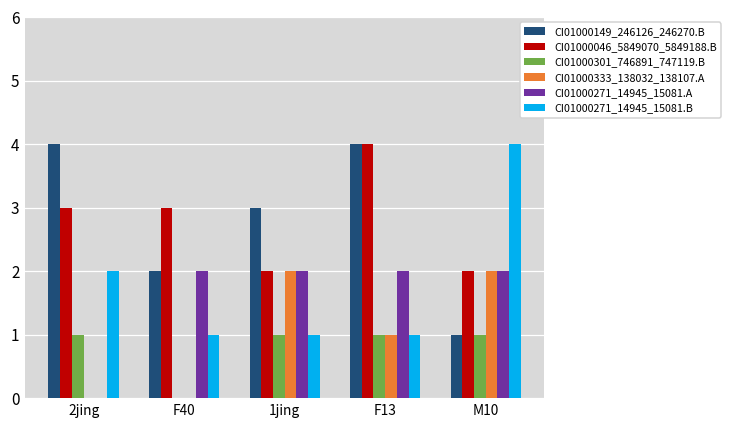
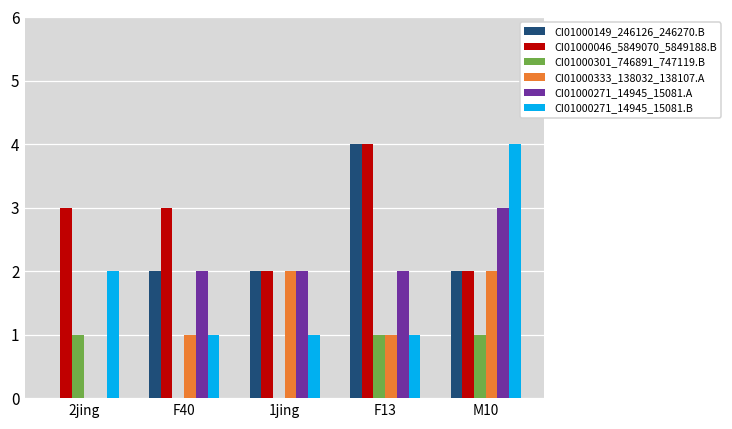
  {
    "CI01000149_246126_246270.B": {
-     "2jing": 4,
+     "2jing": 0,
      "F40": 2,
-     "1jing": 3,
+     "1jing": 2,
      "F13": 4,
-     "M10": 1
+     "M10": 2
    },
    "CI01000046_5849070_5849188.B": {
      "2jing": 3,
      "F40": 3,
      "1jing": 2,
      "F13": 4,
      "M10": 2
    },
    "CI01000301_746891_747119.B": {
      "2jing": 1,
      "F40": 0,
-     "1jing": 1,
+     "1jing": 0,
      "F13": 1,
      "M10": 1
    },
    "CI01000333_138032_138107.A": {
      "2jing": 0,
-     "F40": 0,
+     "F40": 1,
      "1jing": 2,
      "F13": 1,
      "M10": 2
    },
    "CI01000271_14945_15081.A": {
      "2jing": 0,
      "F40": 2,
      "1jing": 2,
      "F13": 2,
-     "M10": 2
+     "M10": 3
    },
    "CI01000271_14945_15081.B": {
      "2jing": 2,
      "F40": 1,
      "1jing": 1,
      "F13": 1,
      "M10": 4
    }
  }
